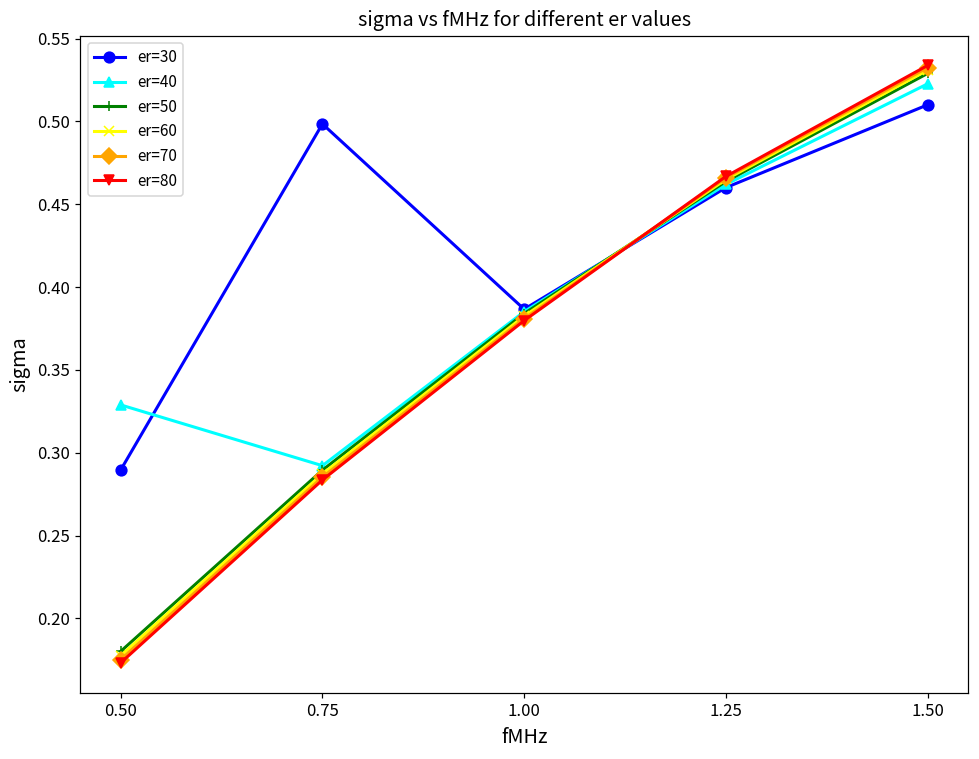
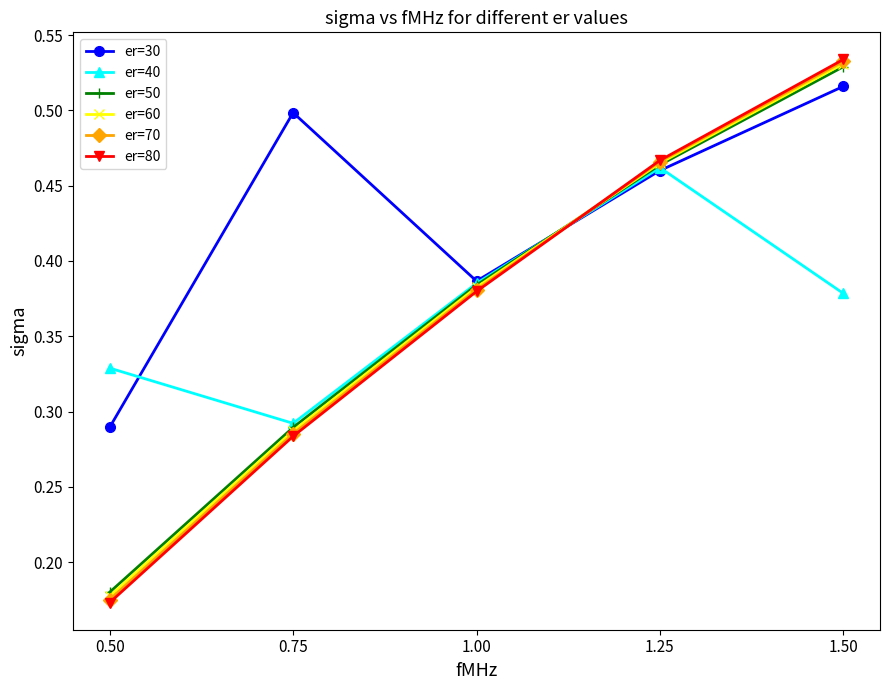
  {
    "er=30": {
      "0.50": 0.290,
      "0.75": 0.498,
      "1.25": 0.460,
-     "1.50": 0.510
+     "1.50": 0.516
    },
    "er=40": {
      "0.50": 0.329,
      "0.75": 0.292,
      "1.25": 0.462,
-     "1.50": 0.523
+     "1.50": 0.378
    },
    "er=50": {
      "0.50": 0.180,
      "0.75": 0.290,
      "1.50": 0.529
    },
    "er=60": {
      "0.50": 0.178,
      "0.75": 0.287
    },
    "er=70": {
      "0.50": 0.175,
      "0.75": 0.285
    },
    "er=80": {
      "0.50": 0.173,
      "0.75": 0.284
    }
  }
